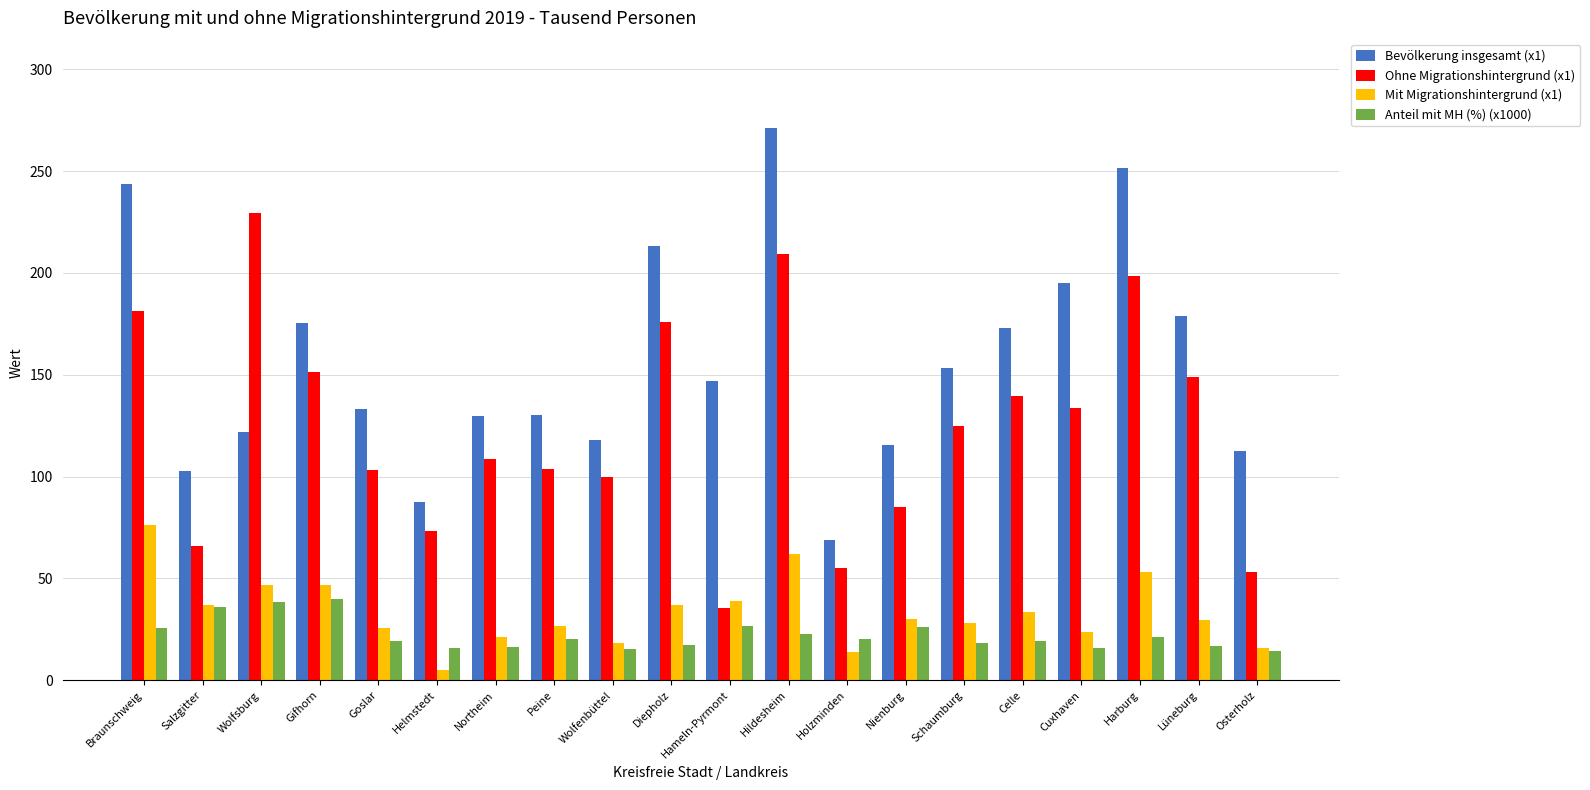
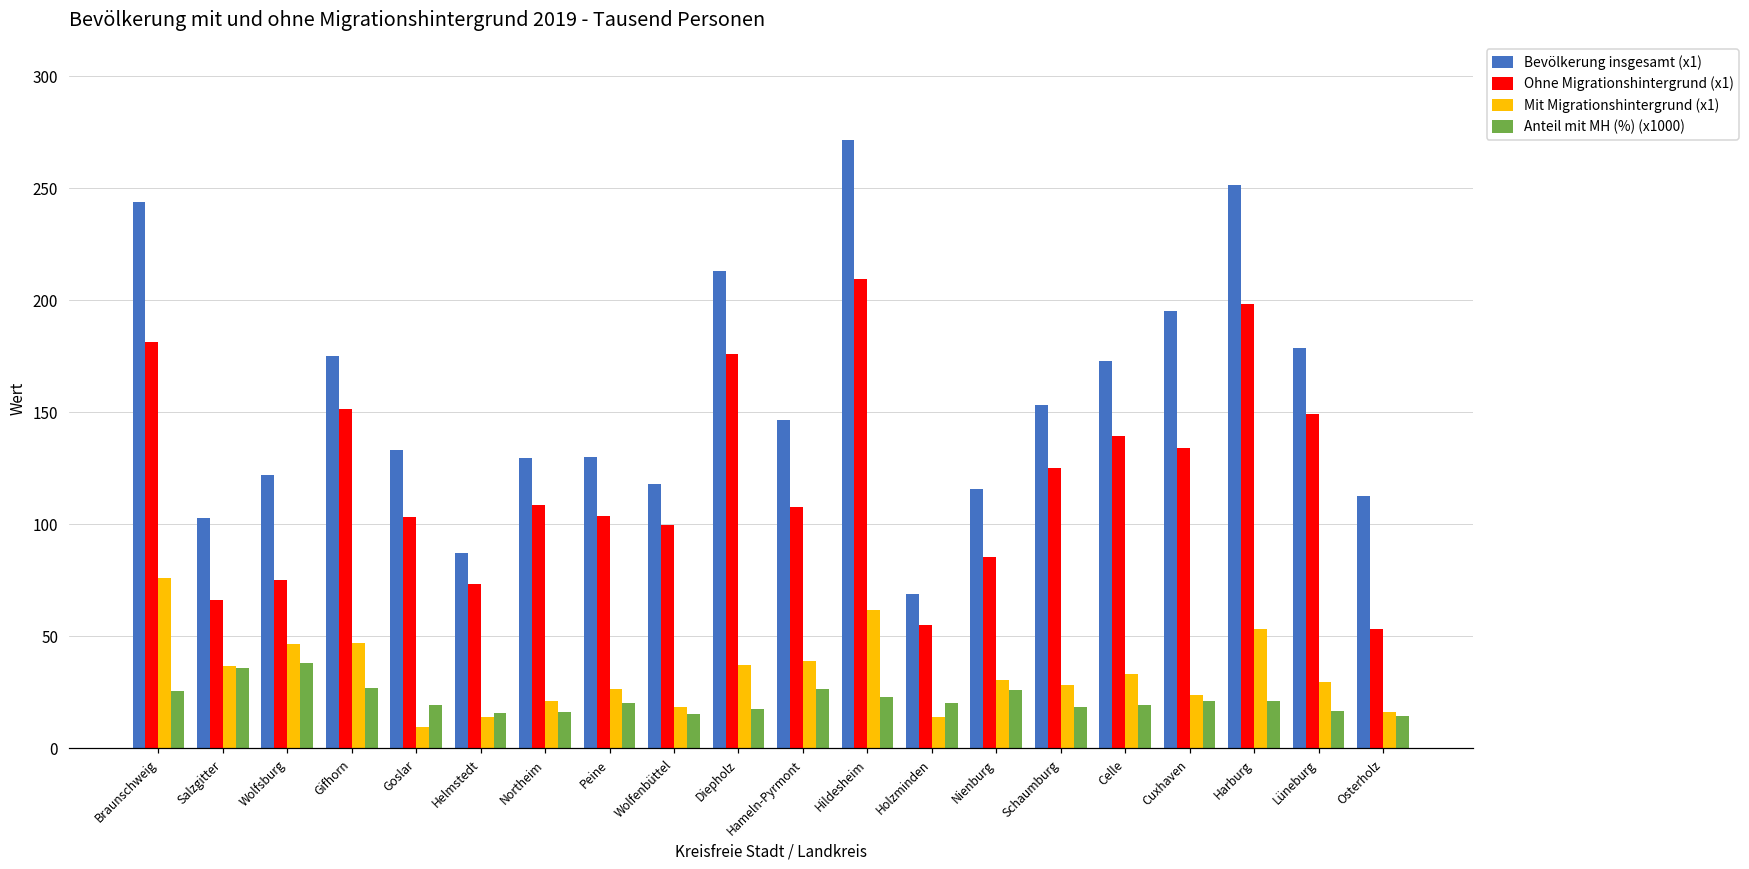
  {
    "Bevölkerung insgesamt (x1)": {
      "Braunschweig": 244,
      "Salzgitter": 103,
      "Wolfsburg": 122,
      "Gifhorn": 175,
      "Goslar": 133,
      "Helmstedt": 87,
      "Northeim": 130,
      "Peine": 130,
      "Wolfenbüttel": 118,
      "Diepholz": 213,
      "Hameln-Pyrmont": 147,
      "Hildesheim": 271,
      "Holzminden": 69,
      "Nienburg": 116,
      "Schaumburg": 153,
      "Celle": 173,
      "Cuxhaven": 195,
      "Harburg": 251,
      "Lüneburg": 179,
      "Osterholz": 112
    },
    "Ohne Migrationshintergrund (x1)": {
      "Braunschweig": 181,
      "Salzgitter": 66,
-     "Wolfsburg": 230,
+     "Wolfsburg": 75,
      "Gifhorn": 151,
      "Goslar": 103,
      "Helmstedt": 73,
      "Northeim": 108,
      "Peine": 104,
      "Wolfenbüttel": 100,
      "Diepholz": 176,
-     "Hameln-Pyrmont": 35,
+     "Hameln-Pyrmont": 108,
      "Hildesheim": 209,
      "Holzminden": 55,
      "Nienburg": 85,
      "Schaumburg": 125,
      "Celle": 140,
      "Cuxhaven": 134,
      "Harburg": 198,
      "Lüneburg": 149,
      "Osterholz": 53
    },
    "Mit Migrationshintergrund (x1)": {
      "Braunschweig": 76,
      "Salzgitter": 37,
      "Wolfsburg": 47,
      "Gifhorn": 47,
-     "Goslar": 25,
-     "Helmstedt": 5,
+     "Goslar": 10,
+     "Helmstedt": 14,
      "Northeim": 21,
      "Peine": 26,
      "Wolfenbüttel": 18,
      "Diepholz": 37,
      "Hameln-Pyrmont": 39,
      "Hildesheim": 62,
      "Holzminden": 14,
      "Nienburg": 30,
      "Schaumburg": 28,
      "Celle": 33,
      "Cuxhaven": 24,
      "Harburg": 53,
      "Lüneburg": 30,
      "Osterholz": 16
    },
    "Anteil mit MH (%) (x1000)": {
      "Braunschweig": 26,
      "Salzgitter": 36,
      "Wolfsburg": 38,
-     "Gifhorn": 40,
+     "Gifhorn": 27,
      "Goslar": 19,
      "Helmstedt": 16,
      "Northeim": 16,
      "Peine": 20,
      "Wolfenbüttel": 16,
      "Diepholz": 17,
      "Hameln-Pyrmont": 27,
      "Hildesheim": 23,
      "Holzminden": 20,
      "Nienburg": 26,
      "Schaumburg": 19,
      "Celle": 19,
-     "Cuxhaven": 16,
+     "Cuxhaven": 21,
      "Harburg": 21,
      "Lüneburg": 17,
      "Osterholz": 14
    }
  }
